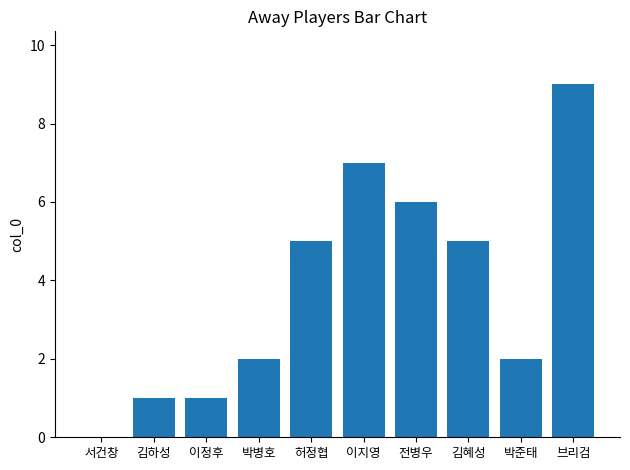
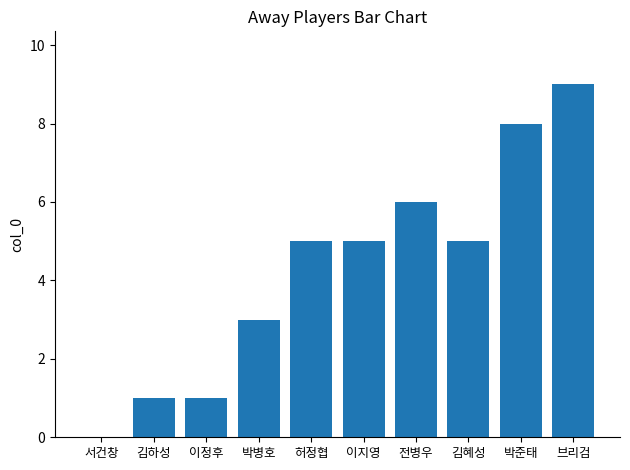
  {
    "서건창": 0,
    "김하성": 1,
    "이정후": 1,
-   "박병호": 2,
+   "박병호": 3,
    "허정협": 5,
-   "이지영": 7,
+   "이지영": 5,
    "전병우": 6,
    "김혜성": 5,
-   "박준태": 2,
+   "박준태": 8,
    "브리검": 9
  }
